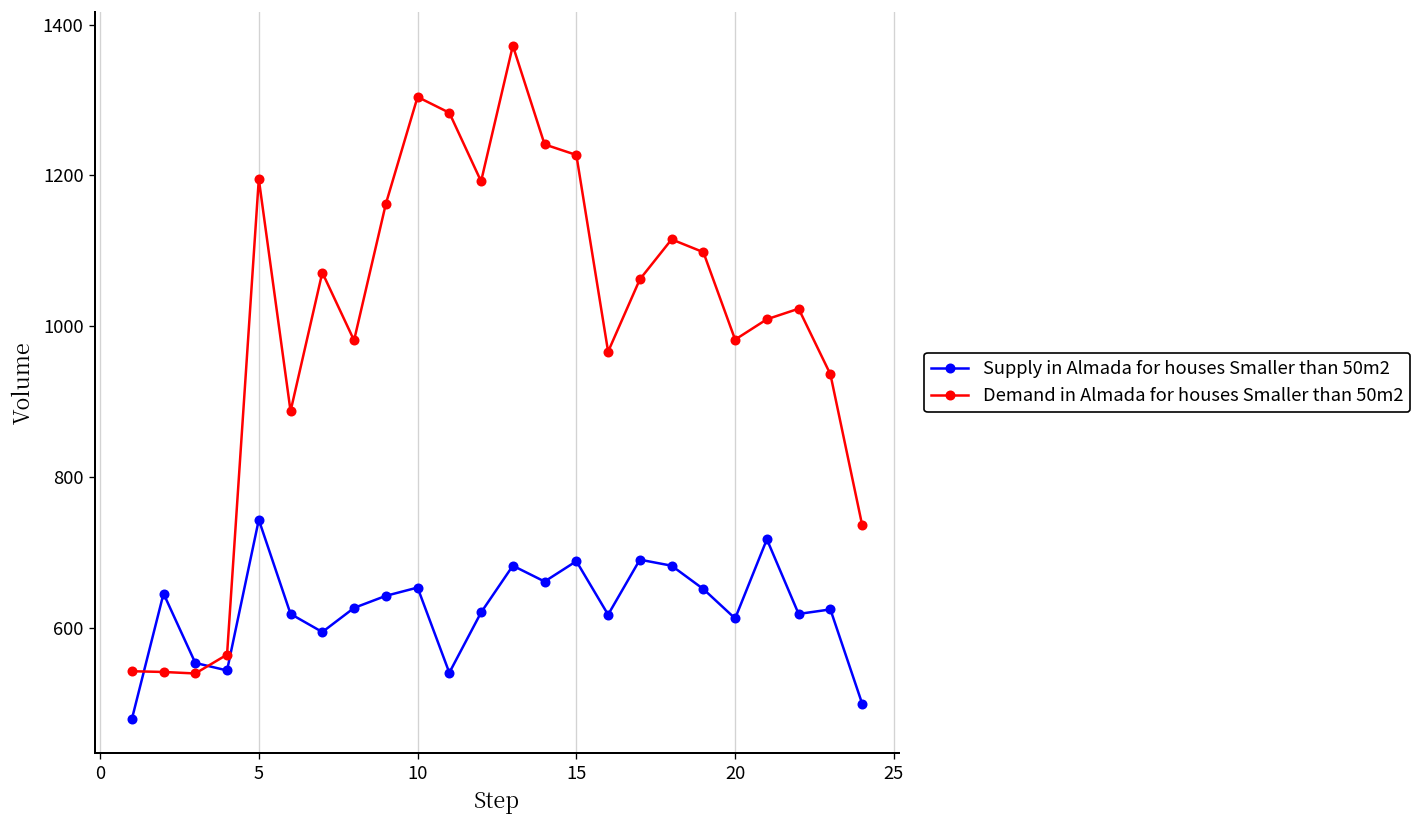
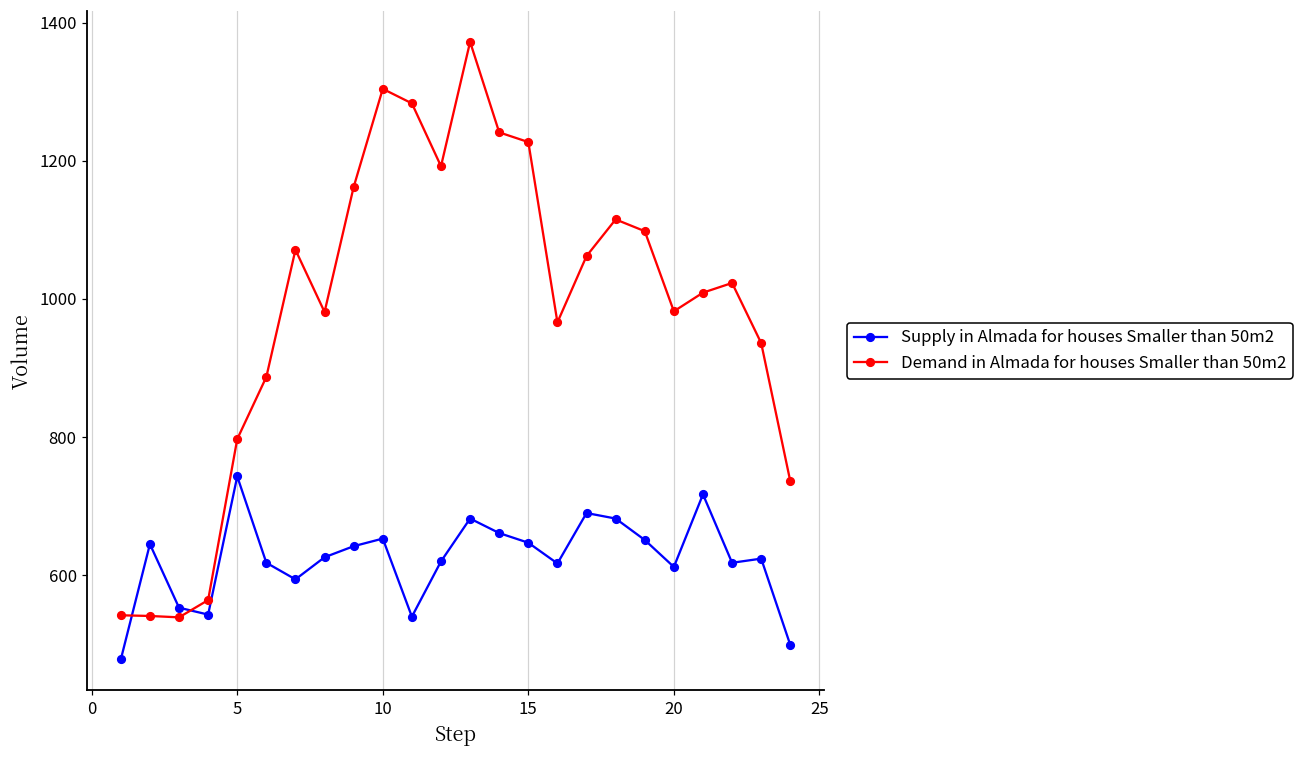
  {
    "Supply in Almada for houses Smaller than 50m2": {
      "5": 740,
      "10": 650,
-     "15": 690,
+     "15": 650,
      "20": 610
    },
    "Demand in Almada for houses Smaller than 50m2": {
-     "5": 1200,
+     "5": 800,
      "10": 1300,
      "15": 1230,
      "20": 980
    }
  }
